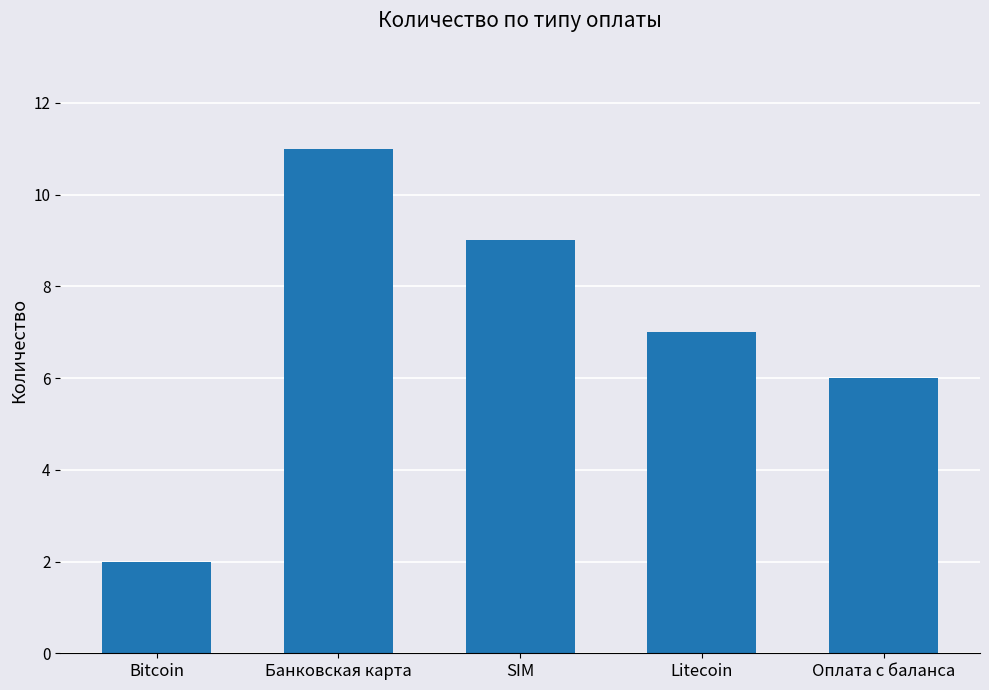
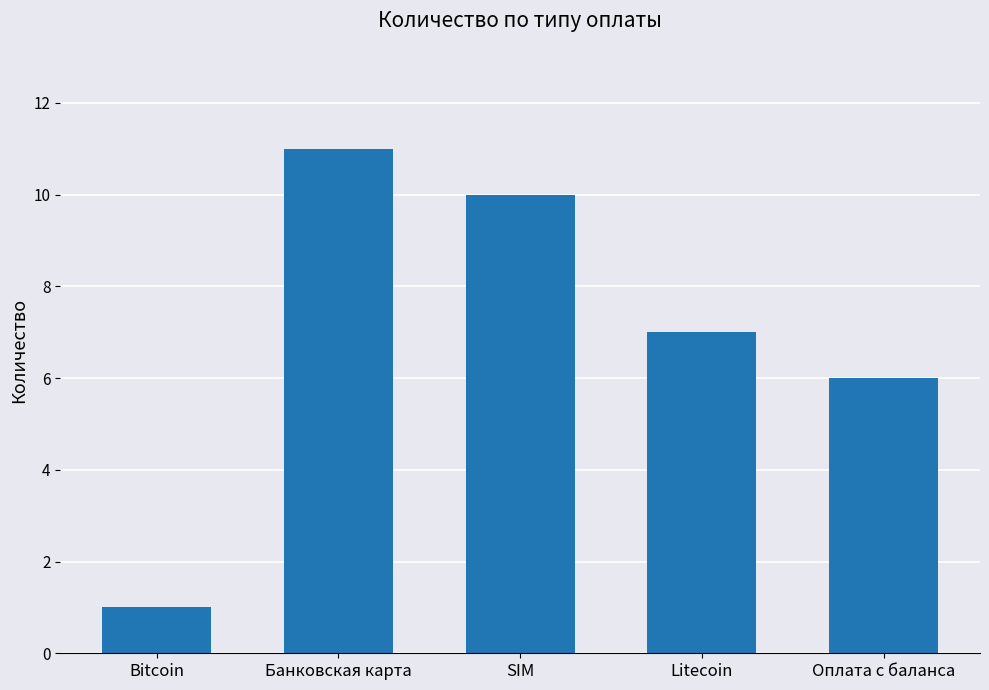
  {
-   "Bitcoin": 2,
+   "Bitcoin": 1,
    "Банковская карта": 11,
-   "SIM": 9,
+   "SIM": 10,
    "Litecoin": 7,
    "Оплата с баланса": 6
  }
